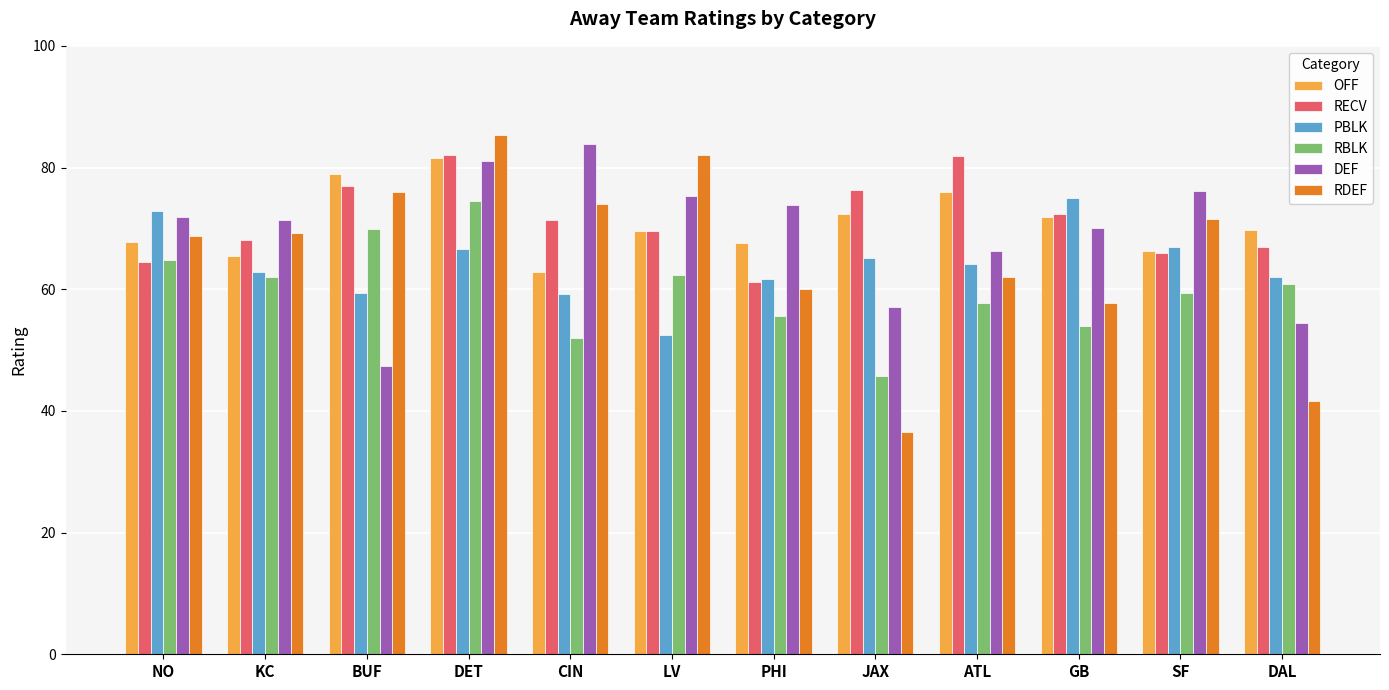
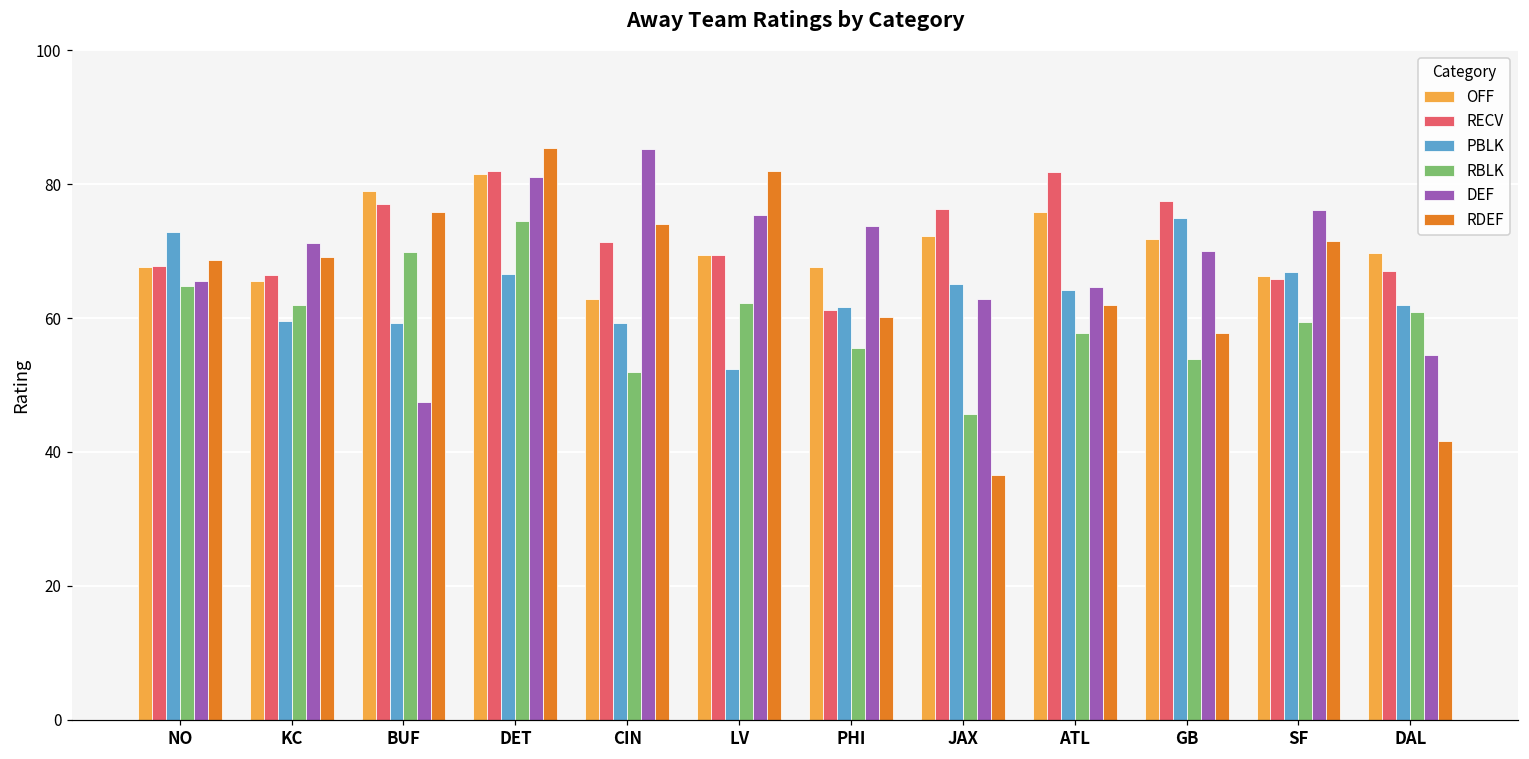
  {
    "RECV": {
-     "NO": 65,
-     "KC": 68,
+     "NO": 68,
+     "KC": 67,
      "BUF": 77,
      "DET": 82,
      "CIN": 71,
      "LV": 70,
      "PHI": 61,
      "JAX": 76,
      "ATL": 82,
-     "GB": 72,
+     "GB": 78,
      "SF": 66,
      "DAL": 67
    },
    "PBLK": {
      "NO": 73,
-     "KC": 63,
+     "KC": 60,
      "BUF": 59,
      "DET": 67,
      "CIN": 59,
      "LV": 52,
      "PHI": 62,
      "JAX": 65,
      "ATL": 64,
      "GB": 75,
      "SF": 67,
      "DAL": 62
    },
    "RBLK": {
      "NO": 65,
      "KC": 62,
      "BUF": 70,
      "DET": 75,
      "CIN": 52,
      "LV": 62,
      "PHI": 56,
      "JAX": 46,
      "ATL": 58,
      "GB": 54,
      "SF": 59,
      "DAL": 61
    },
    "DEF": {
-     "NO": 72,
+     "NO": 66,
      "KC": 71,
      "BUF": 47,
      "DET": 81,
-     "CIN": 84,
+     "CIN": 85,
      "LV": 75,
      "PHI": 74,
-     "JAX": 57,
-     "ATL": 66,
+     "JAX": 63,
+     "ATL": 65,
      "GB": 70,
      "SF": 76,
      "DAL": 55
    }
  }
